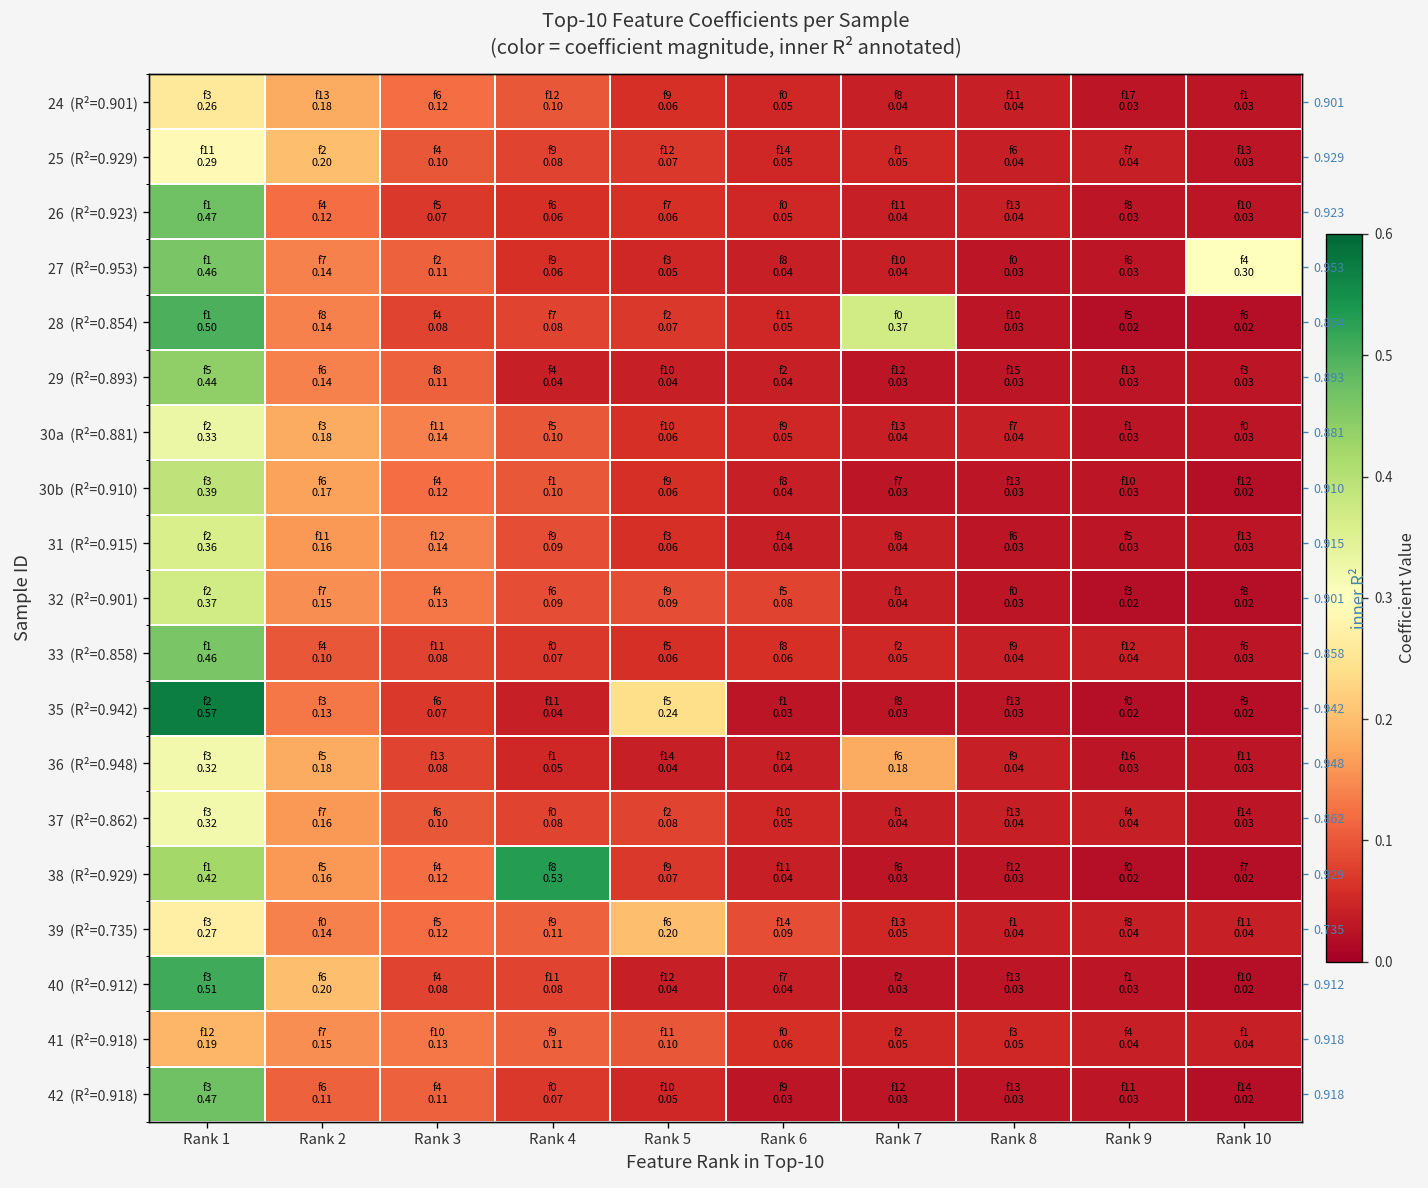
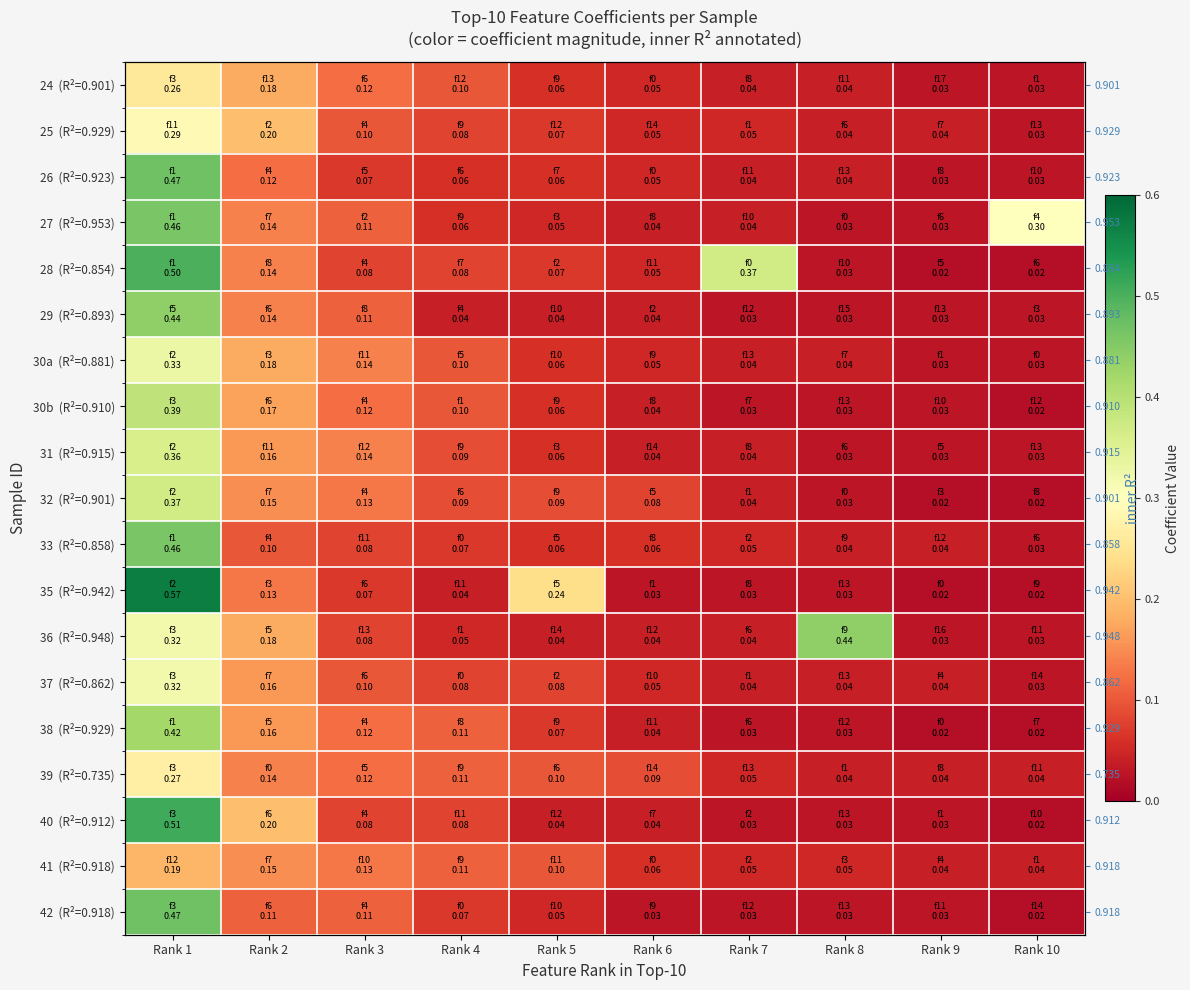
  {
    "24 (R²=0.901)": {
      "Rank 1": 0.26,
      "Rank 2": 0.18,
      "Rank 3": 0.12,
      "Rank 4": 0.10,
      "Rank 5": 0.06,
      "Rank 6": 0.05,
      "Rank 7": 0.04,
      "Rank 8": 0.04,
      "Rank 9": 0.03,
      "Rank 10": 0.03
    },
    "25 (R²=0.929)": {
      "Rank 1": 0.29,
      "Rank 2": 0.20,
      "Rank 3": 0.10,
      "Rank 4": 0.08,
      "Rank 5": 0.07,
      "Rank 6": 0.05,
      "Rank 7": 0.05,
      "Rank 8": 0.04,
      "Rank 9": 0.04,
      "Rank 10": 0.03
    },
    "26 (R²=0.923)": {
      "Rank 1": 0.47,
      "Rank 2": 0.12,
      "Rank 3": 0.07,
      "Rank 4": 0.06,
      "Rank 5": 0.06,
      "Rank 6": 0.05,
      "Rank 7": 0.04,
      "Rank 8": 0.04,
      "Rank 9": 0.03,
      "Rank 10": 0.03
    },
    "27 (R²=0.953)": {
      "Rank 1": 0.46,
      "Rank 2": 0.14,
      "Rank 3": 0.11,
      "Rank 4": 0.06,
      "Rank 5": 0.05,
      "Rank 6": 0.04,
      "Rank 7": 0.04,
      "Rank 8": 0.03,
      "Rank 9": 0.03,
      "Rank 10": 0.30
    },
    "28 (R²=0.854)": {
      "Rank 1": 0.50,
      "Rank 2": 0.14,
      "Rank 3": 0.08,
      "Rank 4": 0.08,
      "Rank 5": 0.07,
      "Rank 6": 0.05,
      "Rank 7": 0.37,
      "Rank 8": 0.03,
      "Rank 9": 0.02,
      "Rank 10": 0.02
    },
    "29 (R²=0.893)": {
      "Rank 1": 0.44,
      "Rank 2": 0.14,
      "Rank 3": 0.11,
      "Rank 4": 0.04,
      "Rank 5": 0.04,
      "Rank 6": 0.04,
      "Rank 7": 0.03,
      "Rank 8": 0.03,
      "Rank 9": 0.03,
      "Rank 10": 0.03
    },
    "30a (R²=0.881)": {
      "Rank 1": 0.33,
      "Rank 2": 0.18,
      "Rank 3": 0.14,
      "Rank 4": 0.10,
      "Rank 5": 0.06,
      "Rank 6": 0.05,
      "Rank 7": 0.04,
      "Rank 8": 0.04,
      "Rank 9": 0.03,
      "Rank 10": 0.03
    },
    "30b (R²=0.910)": {
      "Rank 1": 0.39,
      "Rank 2": 0.17,
      "Rank 3": 0.12,
      "Rank 4": 0.10,
      "Rank 5": 0.06,
      "Rank 6": 0.04,
      "Rank 7": 0.03,
      "Rank 8": 0.03,
      "Rank 9": 0.03,
      "Rank 10": 0.02
    },
    "31 (R²=0.915)": {
      "Rank 1": 0.36,
      "Rank 2": 0.16,
      "Rank 3": 0.14,
      "Rank 4": 0.09,
      "Rank 5": 0.06,
      "Rank 6": 0.04,
      "Rank 7": 0.04,
      "Rank 8": 0.03,
      "Rank 9": 0.03,
      "Rank 10": 0.03
    },
    "32 (R²=0.901)": {
      "Rank 1": 0.37,
      "Rank 2": 0.15,
      "Rank 3": 0.13,
      "Rank 4": 0.09,
      "Rank 5": 0.09,
      "Rank 6": 0.08,
      "Rank 7": 0.04,
      "Rank 8": 0.03,
      "Rank 9": 0.02,
      "Rank 10": 0.02
    },
    "33 (R²=0.858)": {
      "Rank 1": 0.46,
      "Rank 2": 0.10,
      "Rank 3": 0.08,
      "Rank 4": 0.07,
      "Rank 5": 0.06,
      "Rank 6": 0.06,
      "Rank 7": 0.05,
      "Rank 8": 0.04,
      "Rank 9": 0.04,
      "Rank 10": 0.03
    },
    "35 (R²=0.942)": {
      "Rank 1": 0.57,
      "Rank 2": 0.13,
      "Rank 3": 0.07,
      "Rank 4": 0.04,
      "Rank 5": 0.24,
      "Rank 6": 0.03,
      "Rank 7": 0.03,
      "Rank 8": 0.03,
      "Rank 9": 0.02,
      "Rank 10": 0.02
    },
    "36 (R²=0.948)": {
      "Rank 1": 0.32,
      "Rank 2": 0.18,
      "Rank 3": 0.08,
      "Rank 4": 0.05,
      "Rank 5": 0.04,
      "Rank 6": 0.04,
-     "Rank 7": 0.18,
-     "Rank 8": 0.04,
+     "Rank 7": 0.04,
+     "Rank 8": 0.44,
      "Rank 9": 0.03,
      "Rank 10": 0.03
    },
    "37 (R²=0.862)": {
      "Rank 1": 0.32,
      "Rank 2": 0.16,
      "Rank 3": 0.10,
      "Rank 4": 0.08,
      "Rank 5": 0.08,
      "Rank 6": 0.05,
      "Rank 7": 0.04,
      "Rank 8": 0.04,
      "Rank 9": 0.04,
      "Rank 10": 0.03
    },
    "38 (R²=0.929)": {
      "Rank 1": 0.42,
      "Rank 2": 0.16,
      "Rank 3": 0.12,
-     "Rank 4": 0.53,
+     "Rank 4": 0.11,
      "Rank 5": 0.07,
      "Rank 6": 0.04,
      "Rank 7": 0.03,
      "Rank 8": 0.03,
      "Rank 9": 0.02,
      "Rank 10": 0.02
    },
    "39 (R²=0.735)": {
      "Rank 1": 0.27,
      "Rank 2": 0.14,
      "Rank 3": 0.12,
      "Rank 4": 0.11,
-     "Rank 5": 0.20,
+     "Rank 5": 0.10,
      "Rank 6": 0.09,
      "Rank 7": 0.05,
      "Rank 8": 0.04,
      "Rank 9": 0.04,
      "Rank 10": 0.04
    },
    "40 (R²=0.912)": {
      "Rank 1": 0.51,
      "Rank 2": 0.20,
      "Rank 3": 0.08,
      "Rank 4": 0.08,
      "Rank 5": 0.04,
      "Rank 6": 0.04,
      "Rank 7": 0.03,
      "Rank 8": 0.03,
      "Rank 9": 0.03,
      "Rank 10": 0.02
    },
    "41 (R²=0.918)": {
      "Rank 1": 0.19,
      "Rank 2": 0.15,
      "Rank 3": 0.13,
      "Rank 4": 0.11,
      "Rank 5": 0.10,
      "Rank 6": 0.06,
      "Rank 7": 0.05,
      "Rank 8": 0.05,
      "Rank 9": 0.04,
      "Rank 10": 0.04
    },
    "42 (R²=0.918)": {
      "Rank 1": 0.47,
      "Rank 2": 0.11,
      "Rank 3": 0.11,
      "Rank 4": 0.07,
      "Rank 5": 0.05,
      "Rank 6": 0.03,
      "Rank 7": 0.03,
      "Rank 8": 0.03,
      "Rank 9": 0.03,
      "Rank 10": 0.02
    }
  }
